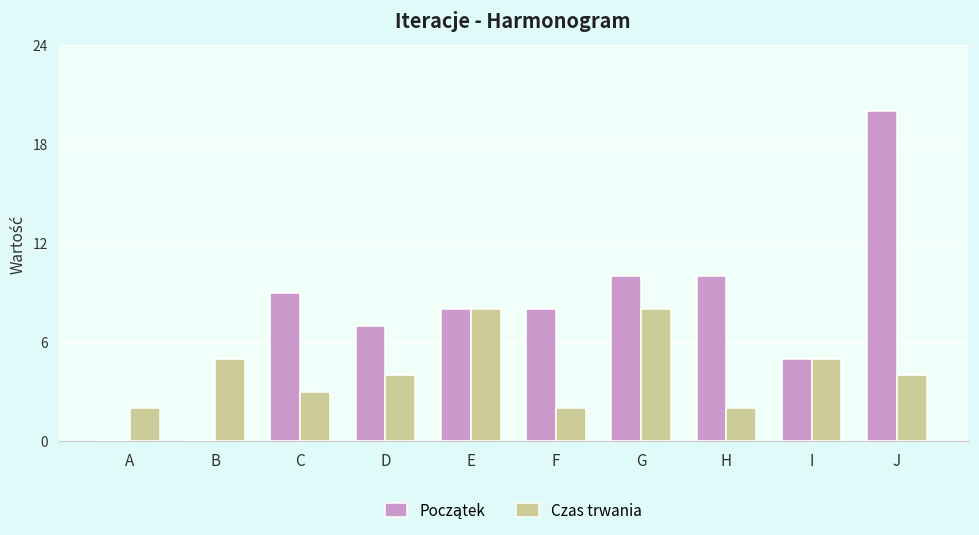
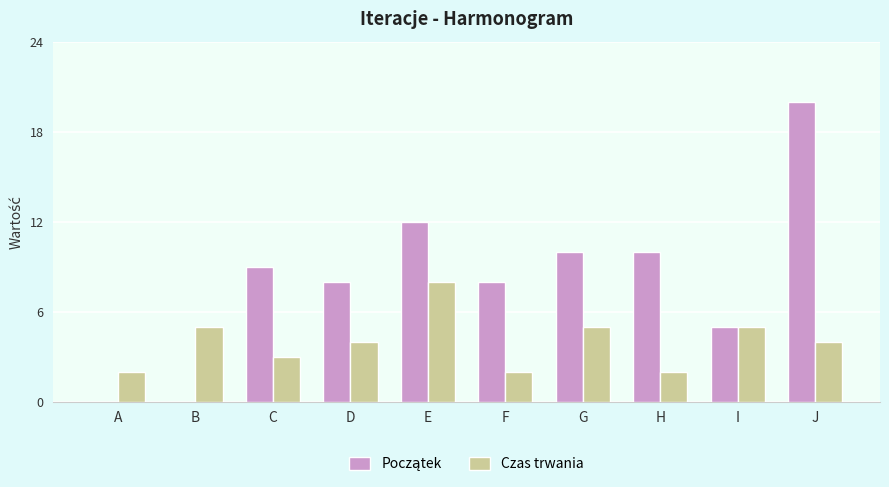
  {
    "Początek": {
      "A": 0,
      "B": 0,
      "C": 9,
-     "D": 7,
-     "E": 8,
+     "D": 8,
+     "E": 12,
      "F": 8,
      "G": 10,
      "H": 10,
      "I": 5,
      "J": 20
    },
    "Czas trwania": {
      "A": 2,
      "B": 5,
      "C": 3,
      "D": 4,
      "E": 8,
      "F": 2,
-     "G": 8,
+     "G": 5,
      "H": 2,
      "I": 5,
      "J": 4
    }
  }
